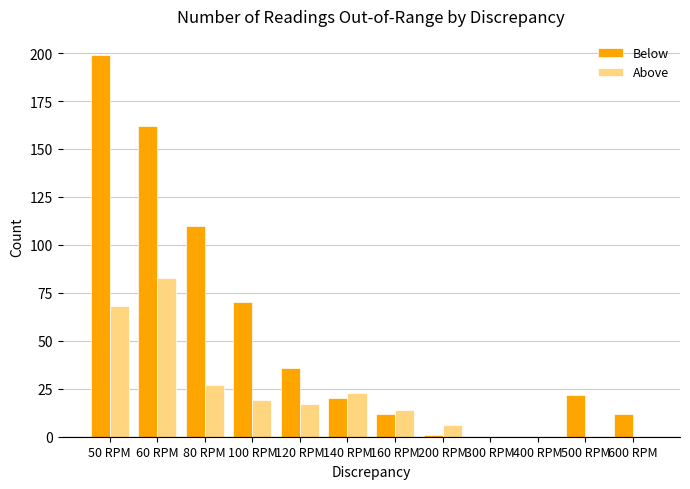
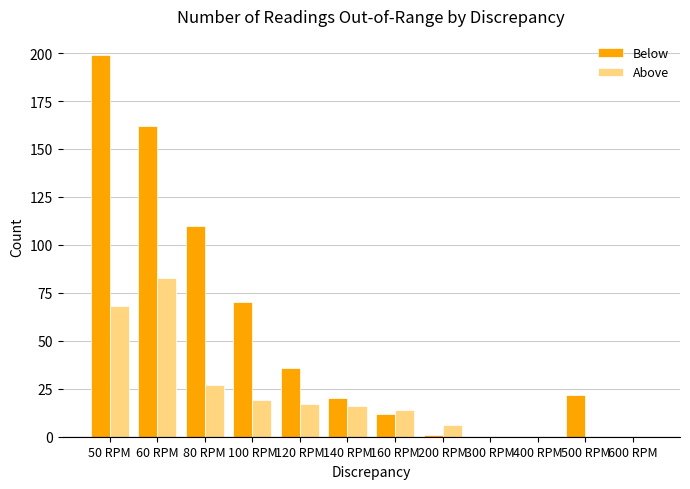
  {
    "Below": {
      "50 RPM": 199,
      "60 RPM": 162,
      "80 RPM": 110,
      "100 RPM": 70,
      "120 RPM": 36,
      "140 RPM": 20,
      "160 RPM": 12,
      "300 RPM": 0,
      "400 RPM": 0,
      "500 RPM": 22,
-     "600 RPM": 12
+     "600 RPM": 0
    },
    "Above": {
      "50 RPM": 68,
      "60 RPM": 83,
      "80 RPM": 27,
      "100 RPM": 19,
      "120 RPM": 17,
-     "140 RPM": 23,
+     "140 RPM": 16,
      "160 RPM": 14,
      "200 RPM": 6,
      "300 RPM": 0,
      "400 RPM": 0,
      "500 RPM": 0,
      "600 RPM": 0
    }
  }
